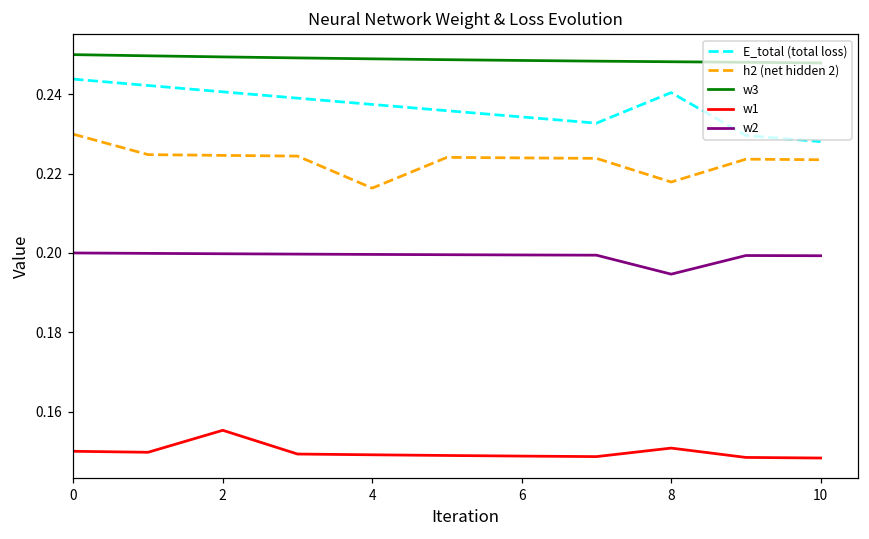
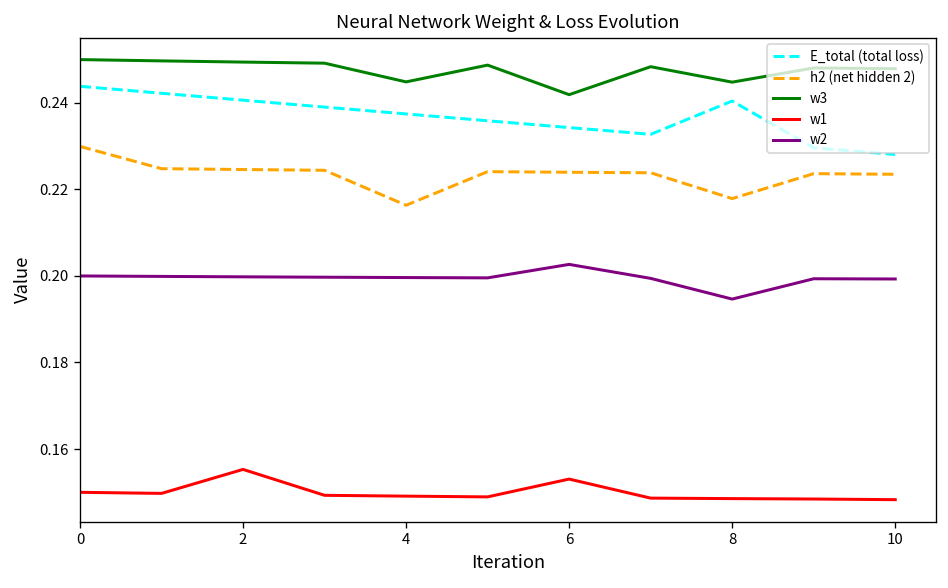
  {
    "E_total (total loss)": {
      "0": 0.244,
      "2": 0.241,
      "4": 0.237,
      "6": 0.234,
      "8": 0.240,
      "10": 0.228
    },
    "h2 (net hidden 2)": {
      "0": 0.230,
      "2": 0.225,
      "4": 0.216,
      "6": 0.224,
      "8": 0.218,
      "10": 0.224
    },
    "w3": {
      "0": 0.250,
      "2": 0.249,
-     "4": 0.249,
-     "6": 0.249,
-     "8": 0.248
+     "4": 0.245,
+     "6": 0.242,
+     "8": 0.245
    },
    "w1": {
      "0": 0.150,
      "2": 0.155,
      "4": 0.149,
-     "6": 0.149,
-     "8": 0.151,
+     "6": 0.153,
+     "8": 0.149,
      "10": 0.148
    },
    "w2": {
      "0": 0.200,
      "2": 0.200,
      "4": 0.200,
-     "6": 0.199,
+     "6": 0.203,
      "8": 0.195,
      "10": 0.199
    }
  }
